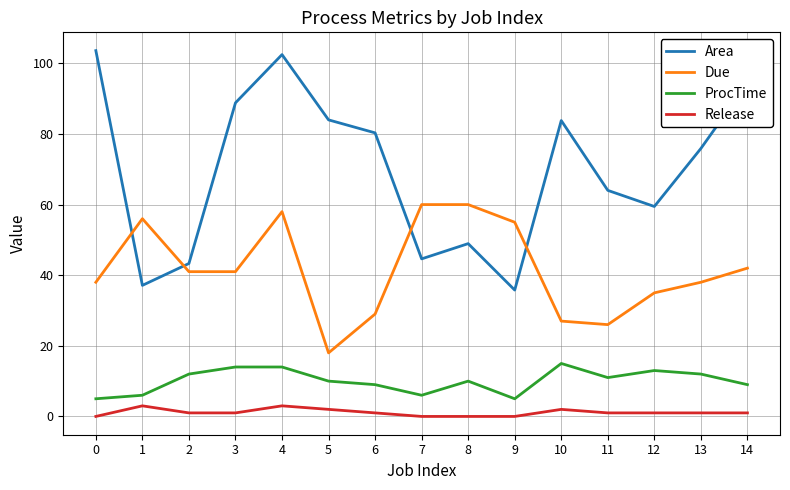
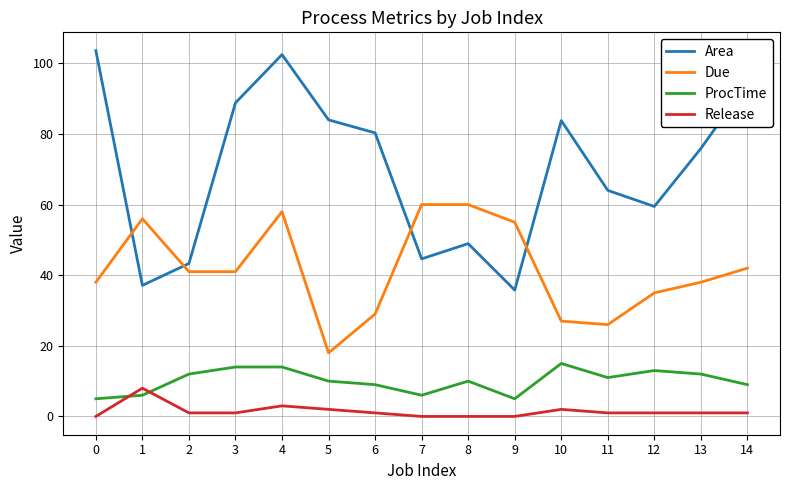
  {
    "Area": {
      "0": 104,
      "1": 37,
      "2": 43,
      "3": 89,
      "4": 102,
      "5": 84,
      "6": 80,
      "7": 45,
      "8": 49,
      "9": 36,
      "10": 84,
      "11": 64,
      "12": 59,
      "13": 76
    },
    "Due": {
      "0": 38,
      "1": 56,
      "2": 41,
      "3": 41,
      "4": 58,
      "5": 18,
      "6": 29,
      "7": 60,
      "8": 60,
      "9": 55,
      "10": 27,
      "11": 26,
      "12": 35,
      "13": 38,
      "14": 42
    },
    "ProcTime": {
      "0": 5,
      "1": 6,
      "2": 12,
      "3": 14,
      "4": 14,
      "5": 10,
      "6": 9,
      "7": 6,
      "8": 10,
      "9": 5,
      "10": 15,
      "11": 11,
      "12": 13,
      "13": 12,
      "14": 9
    },
    "Release": {
      "0": 0,
-     "1": 3,
+     "1": 8,
      "2": 1,
      "3": 1,
      "4": 3,
      "5": 2,
      "6": 1,
      "7": 0,
      "8": 0,
      "9": 0,
      "10": 2,
      "11": 1,
      "12": 1,
      "13": 1,
      "14": 1
    }
  }
